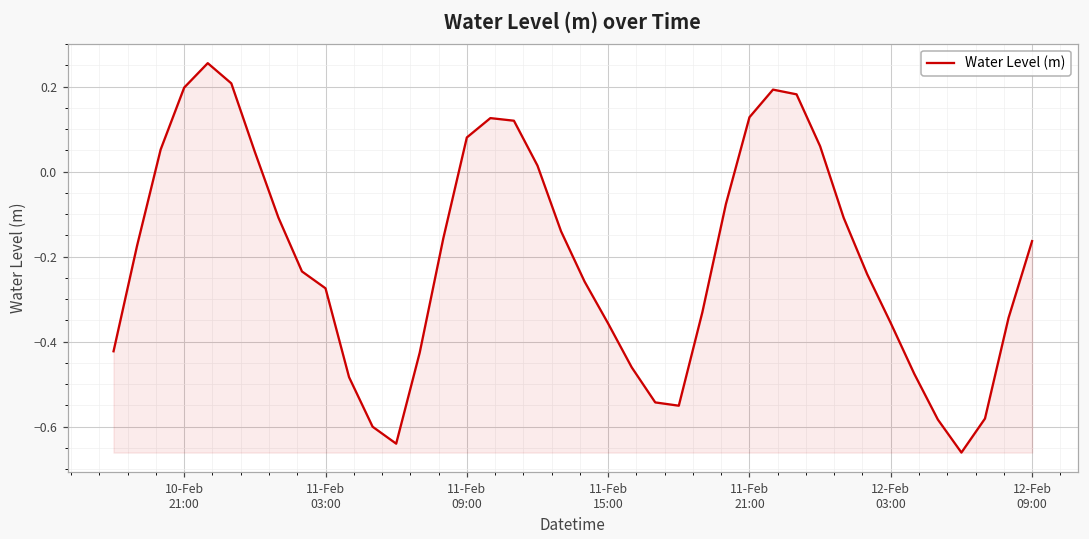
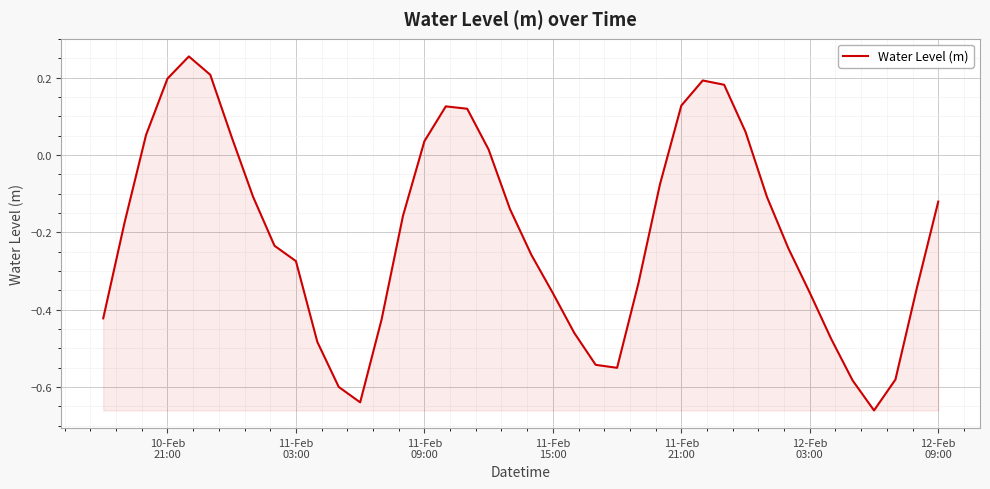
  {
    "10-Feb 21:00": 0.20,
    "11-Feb 03:00": -0.27,
-   "11-Feb 09:00": 0.08,
+   "11-Feb 09:00": 0.04,
    "11-Feb 15:00": -0.36,
    "11-Feb 21:00": 0.13,
    "12-Feb 03:00": -0.36,
-   "12-Feb 09:00": -0.16
+   "12-Feb 09:00": -0.12
  }
